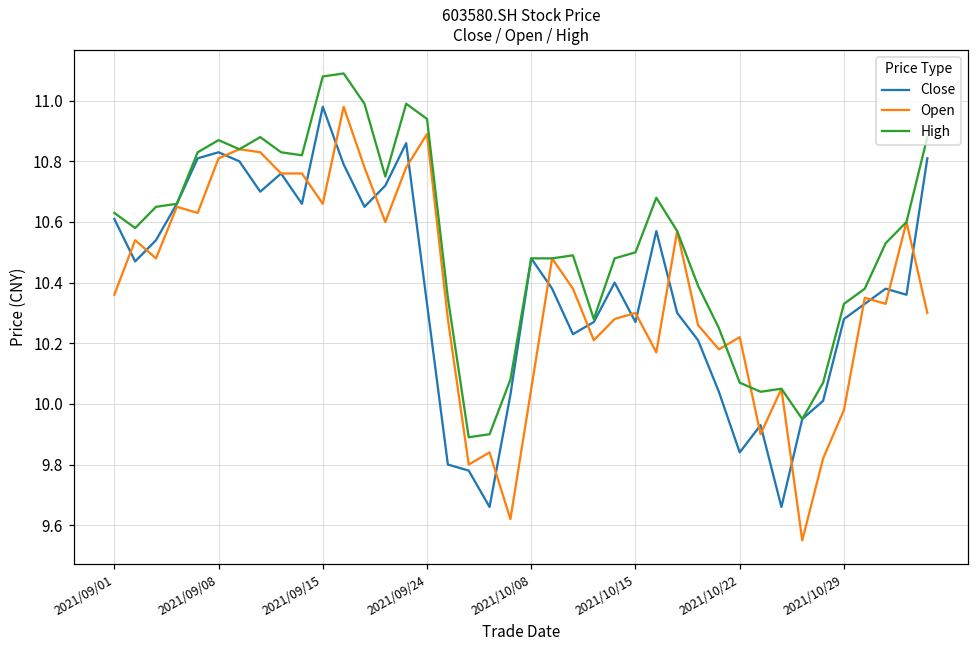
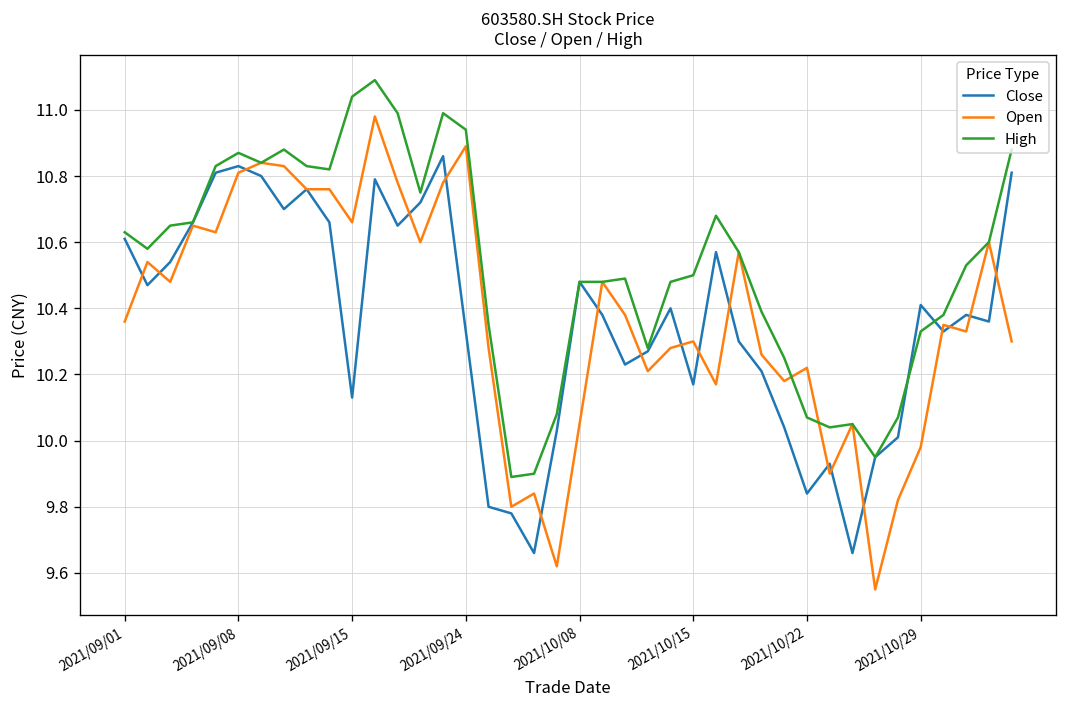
  {
    "Close": {
      "2021/09/01": 10.61,
      "2021/09/08": 10.83,
-     "2021/09/15": 10.98,
+     "2021/09/15": 10.13,
      "2021/09/24": 10.33,
-     "2021/10/15": 10.27,
+     "2021/10/15": 10.17,
      "2021/10/22": 9.84,
-     "2021/10/29": 10.28
+     "2021/10/29": 10.41
    },
    "Open": {
      "2021/09/01": 10.36,
      "2021/09/08": 10.81,
      "2021/09/15": 10.66,
      "2021/09/24": 10.89,
      "2021/10/08": 10.05,
      "2021/10/15": 10.30,
      "2021/10/22": 10.22,
      "2021/10/29": 9.98
    },
    "High": {
      "2021/09/01": 10.63,
      "2021/09/08": 10.87,
-     "2021/09/15": 11.08,
+     "2021/09/15": 11.04,
      "2021/09/24": 10.94,
      "2021/10/15": 10.50,
      "2021/10/22": 10.07,
      "2021/10/29": 10.33
    }
  }
